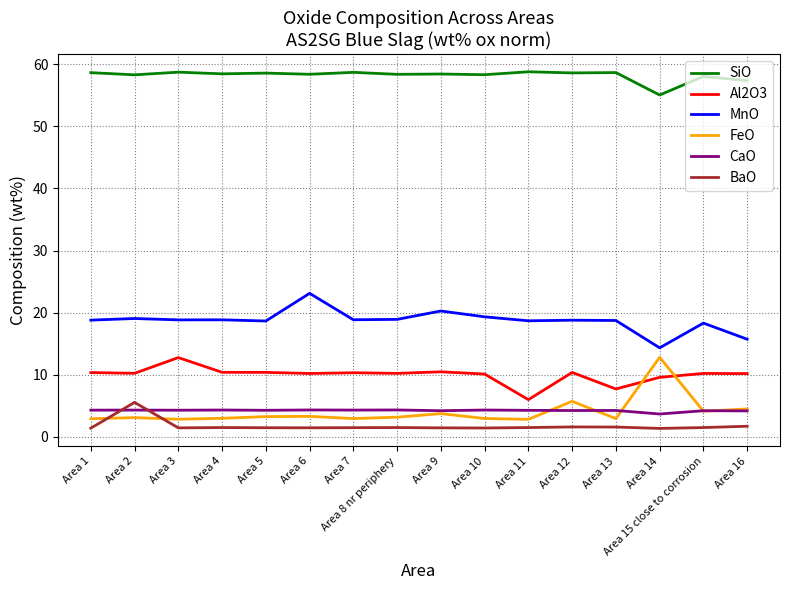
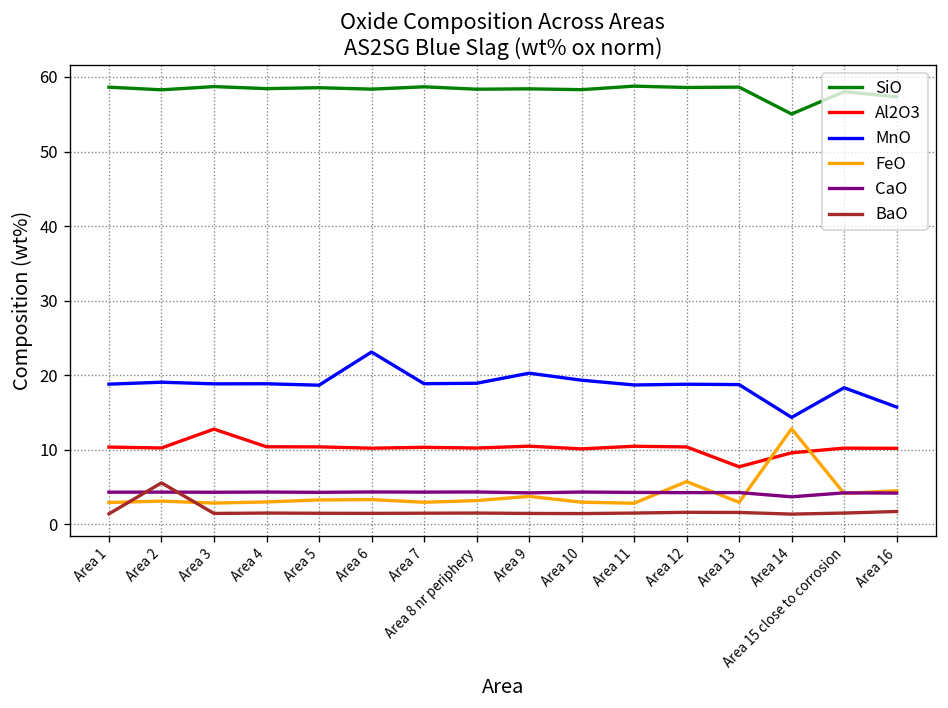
  {
    "SiO": {
      "Area 1": 59,
      "Area 2": 58,
      "Area 3": 59,
      "Area 4": 58,
      "Area 5": 59,
      "Area 6": 58,
      "Area 7": 59,
      "Area 8 nr periphery": 58,
      "Area 9": 58,
      "Area 10": 58,
      "Area 11": 59,
      "Area 12": 59,
      "Area 13": 59,
      "Area 14": 55
    },
    "Al2O3": {
      "Area 1": 10,
      "Area 2": 10,
      "Area 3": 13,
      "Area 4": 10,
      "Area 5": 10,
      "Area 6": 10,
      "Area 7": 10,
      "Area 8 nr periphery": 10,
      "Area 9": 10,
      "Area 10": 10,
-     "Area 11": 6,
+     "Area 11": 10,
      "Area 12": 10,
      "Area 13": 8,
      "Area 14": 10,
      "Area 15 close to corrosion": 10,
      "Area 16": 10
    },
    "MnO": {
      "Area 1": 19,
      "Area 2": 19,
      "Area 3": 19,
      "Area 4": 19,
      "Area 5": 19,
      "Area 6": 23,
      "Area 7": 19,
      "Area 8 nr periphery": 19,
      "Area 9": 20,
      "Area 10": 19,
      "Area 11": 19,
      "Area 12": 19,
      "Area 13": 19,
      "Area 14": 14,
      "Area 15 close to corrosion": 18,
      "Area 16": 16
    },
    "FeO": {
      "Area 1": 3,
      "Area 2": 3,
      "Area 3": 3,
      "Area 4": 3,
      "Area 5": 3,
      "Area 6": 3,
      "Area 7": 3,
      "Area 8 nr periphery": 3,
      "Area 9": 4,
      "Area 10": 3,
      "Area 11": 3,
      "Area 12": 6,
      "Area 13": 3,
      "Area 14": 13
    },
    "CaO": {
      "Area 1": 4,
      "Area 2": 4,
      "Area 3": 4,
      "Area 4": 4,
      "Area 5": 4,
      "Area 6": 4,
      "Area 7": 4,
      "Area 8 nr periphery": 4,
      "Area 9": 4,
      "Area 10": 4,
      "Area 11": 4,
      "Area 12": 4,
      "Area 13": 4,
      "Area 14": 4
    },
    "BaO": {
      "Area 1": 1,
      "Area 2": 6,
      "Area 3": 1,
      "Area 4": 2,
      "Area 5": 1,
      "Area 6": 1,
      "Area 7": 1,
      "Area 8 nr periphery": 2,
      "Area 9": 1,
      "Area 10": 1,
      "Area 11": 2,
      "Area 12": 2,
      "Area 13": 2,
      "Area 14": 1,
      "Area 15 close to corrosion": 2,
      "Area 16": 2
    }
  }
